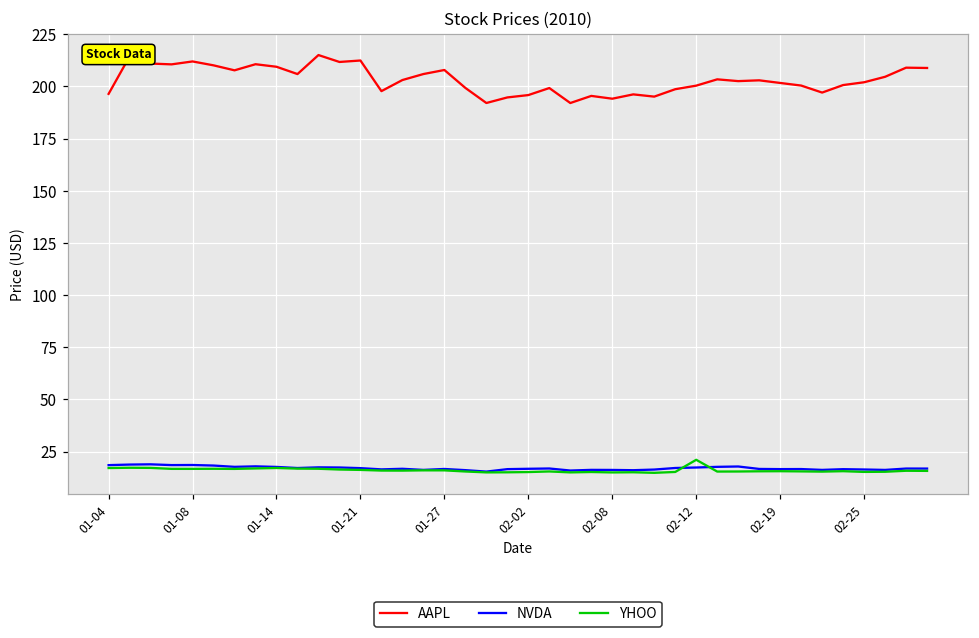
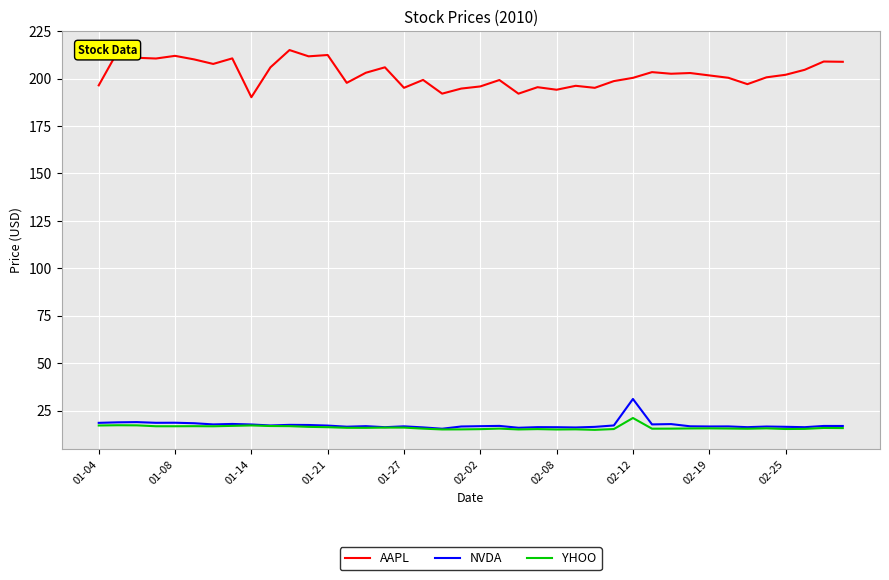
  {
    "AAPL": {
      "01-04": 196,
      "01-08": 212,
-     "01-14": 209,
+     "01-14": 190,
      "01-21": 212,
-     "01-27": 208,
+     "01-27": 195,
      "02-02": 196,
      "02-08": 194,
      "02-12": 200,
      "02-19": 202,
      "02-25": 202
    },
    "NVDA": {
      "01-04": 18,
      "01-08": 19,
      "02-02": 17,
-     "02-12": 17
+     "02-12": 31
    },
    "YHOO": {
      "01-04": 17,
      "01-08": 17,
      "02-02": 15,
      "02-12": 21
    }
  }
